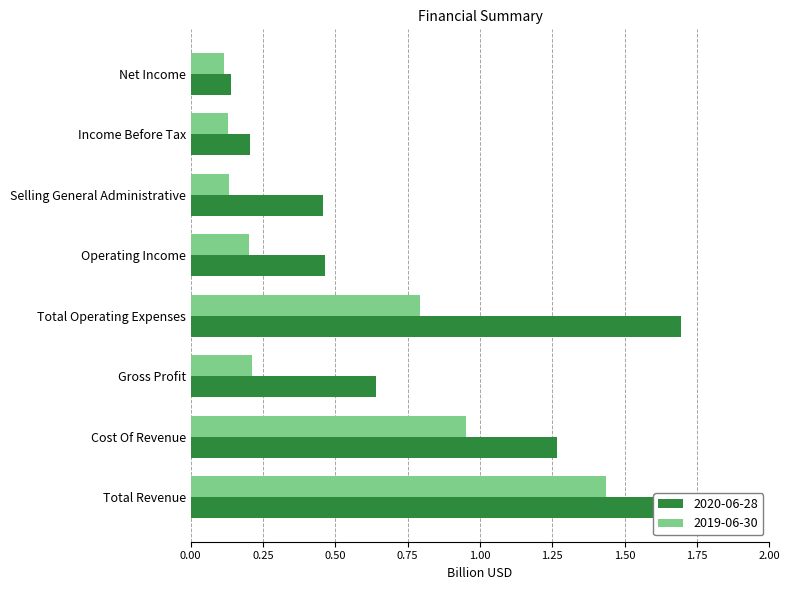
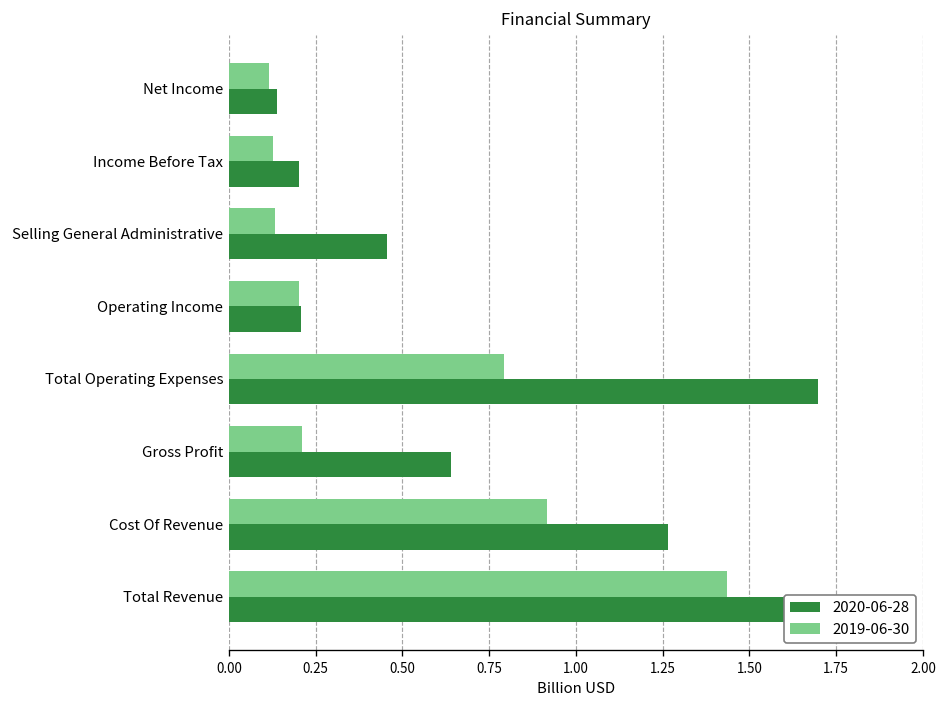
  {
    "2020-06-28": {
      "Net Income": 0.14,
      "Income Before Tax": 0.20,
      "Selling General Administrative": 0.46,
-     "Operating Income": 0.46,
+     "Operating Income": 0.21,
      "Total Operating Expenses": 1.70,
      "Gross Profit": 0.64,
      "Cost Of Revenue": 1.27
    },
    "2019-06-30": {
      "Net Income": 0.12,
      "Income Before Tax": 0.13,
      "Selling General Administrative": 0.13,
      "Operating Income": 0.20,
      "Total Operating Expenses": 0.79,
      "Gross Profit": 0.21,
-     "Cost Of Revenue": 0.95,
+     "Cost Of Revenue": 0.92,
      "Total Revenue": 1.44
    }
  }
